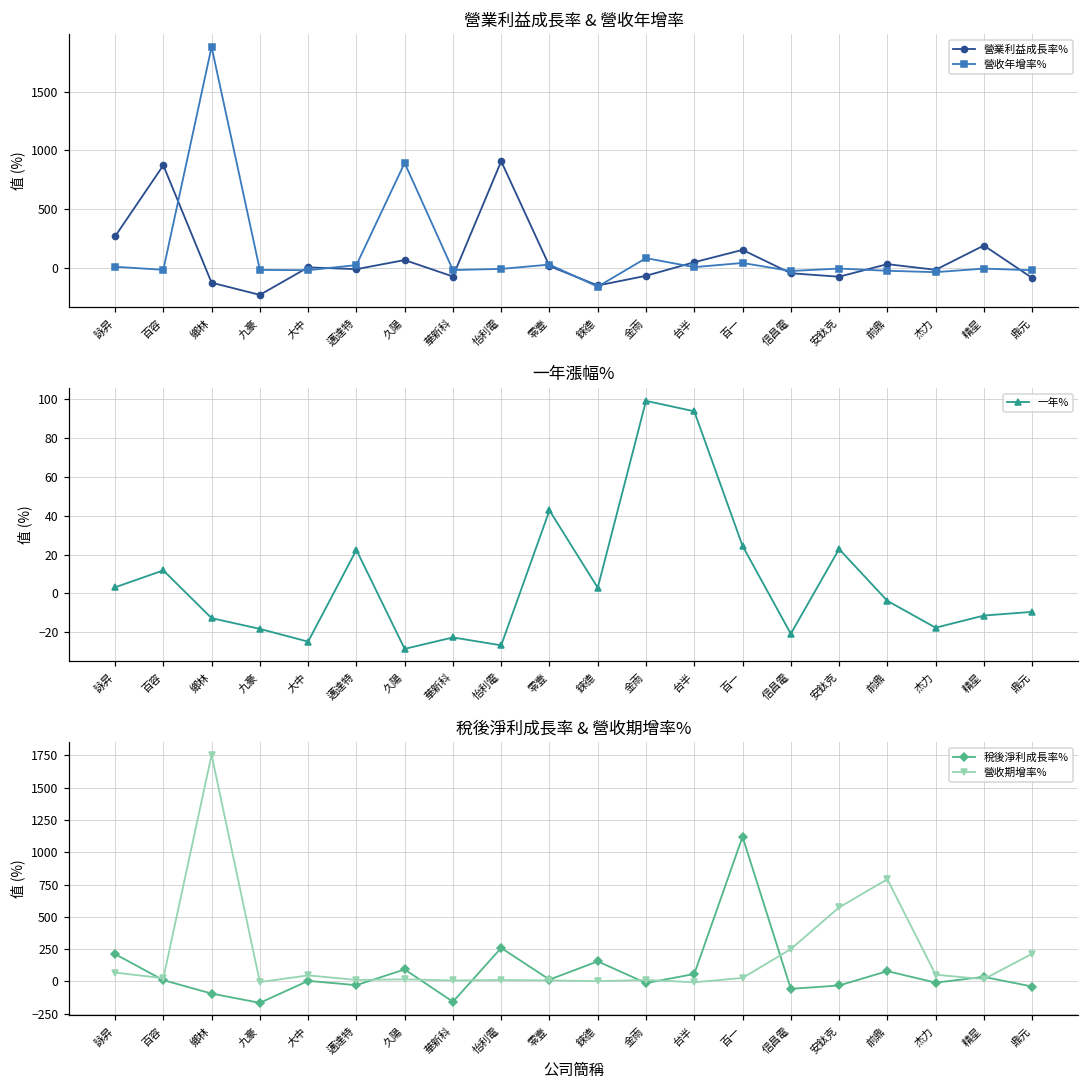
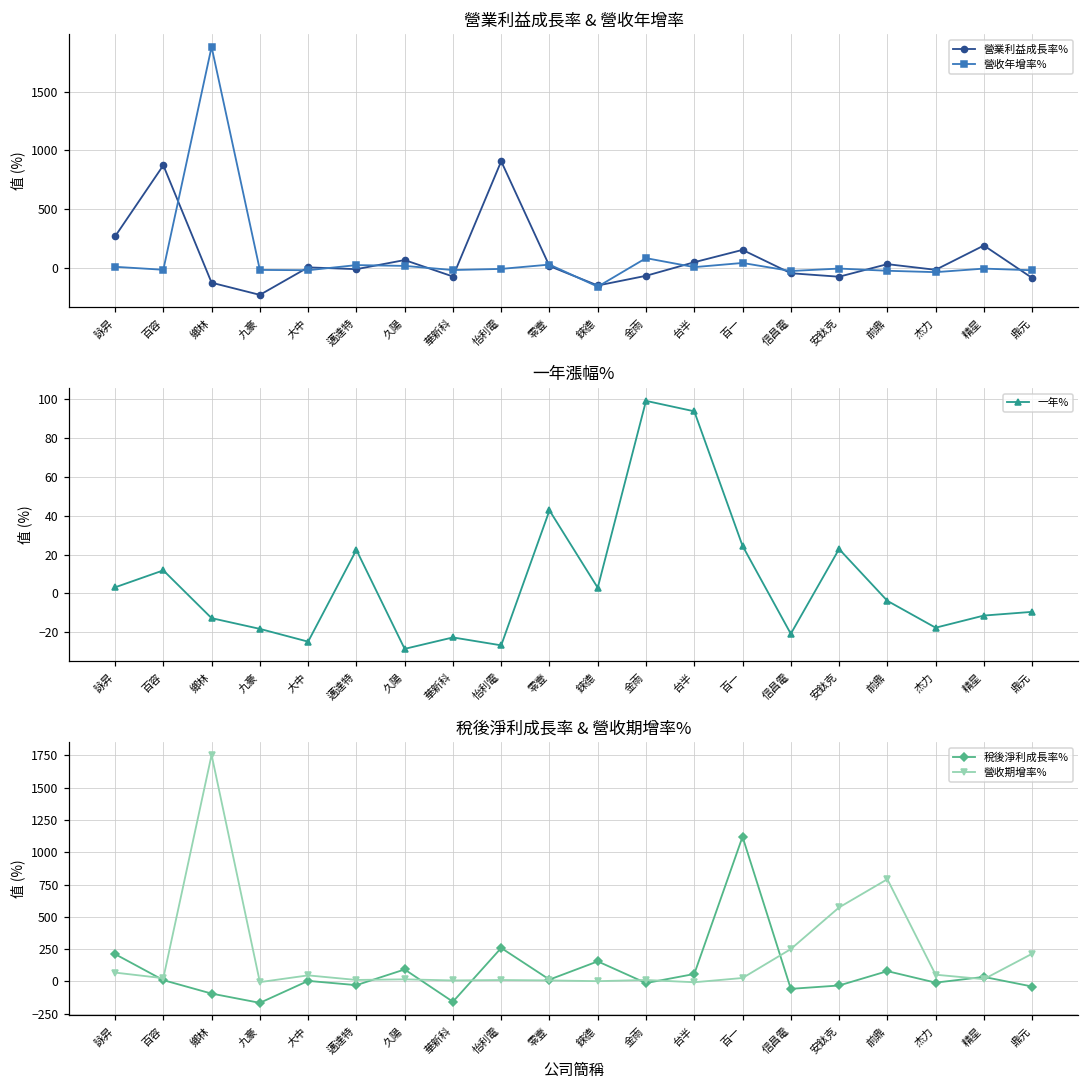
  {
    "營業利益成長率 & 營收年增率": {
      "營業利益成長率%": {
        "詠昇": 270,
        "百容": 870,
        "鄉林": -130,
        "九豪": -230,
        "大中": 0,
        "邁達特": -10,
        "久陽": 60,
        "華新科": -80,
        "怡利電": 910,
        "金雨": -70,
        "台半": 50,
        "百一": 150,
        "安鈦克": -80,
        "前鼎": 30,
        "精星": 190,
        "鼎元": -90
      },
      "營收年增率%": {
        "詠昇": 10,
        "百容": -20,
        "鄉林": 1880,
        "九豪": -20,
        "大中": -20,
        "邁達特": 20,
-       "久陽": 890,
+       "久陽": 10,
        "華新科": -20,
        "怡利電": -10,
        "金雨": 80,
        "台半": 0,
        "百一": 40,
        "安鈦克": -10,
        "前鼎": -30,
        "精星": -10,
        "鼎元": -20
      }
    },
    "一年漲幅%": {
      "詠昇": 3,
      "百容": 12,
      "鄉林": -13,
      "九豪": -18,
      "大中": -25,
      "邁達特": 22,
      "久陽": -29,
      "華新科": -23,
      "怡利電": -27,
      "零壹": 43,
      "錸德": 3,
      "金雨": 99,
      "台半": 94,
      "百一": 24,
      "信昌電": -21,
      "安鈦克": 23,
      "前鼎": -4,
      "杰力": -18,
      "精星": -11,
      "鼎元": -10
    },
    "稅後淨利成長率 & 營收期增率%": {
      "稅後淨利成長率%": {
        "詠昇": 210,
        "鄉林": -90,
        "九豪": -170,
        "大中": 0,
        "邁達特": -30,
        "久陽": 90,
        "華新科": -160,
        "怡利電": 260,
        "錸德": 160,
        "金雨": -10,
        "台半": 60,
        "百一": 1120,
        "信昌電": -60,
        "安鈦克": -30,
        "前鼎": 80,
        "杰力": -10,
        "鼎元": -40
      },
      "營收期增率%": {
        "詠昇": 70,
        "鄉林": 1750,
        "九豪": -10,
        "大中": 50,
        "邁達特": 10,
        "久陽": 20,
        "華新科": 10,
        "怡利電": 10,
        "錸德": 0,
        "金雨": 10,
        "台半": -10,
        "百一": 30,
        "信昌電": 250,
        "安鈦克": 570,
        "前鼎": 790,
        "杰力": 50,
        "鼎元": 210
      }
    }
  }
